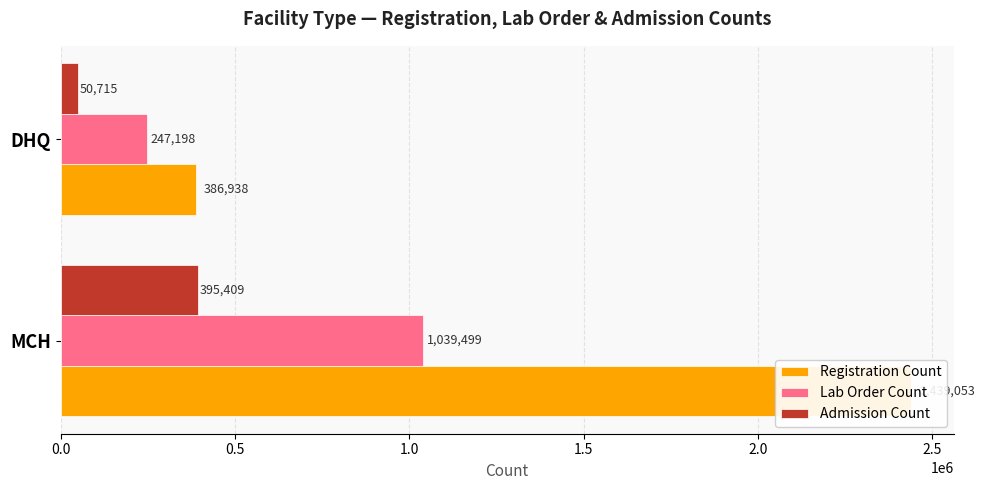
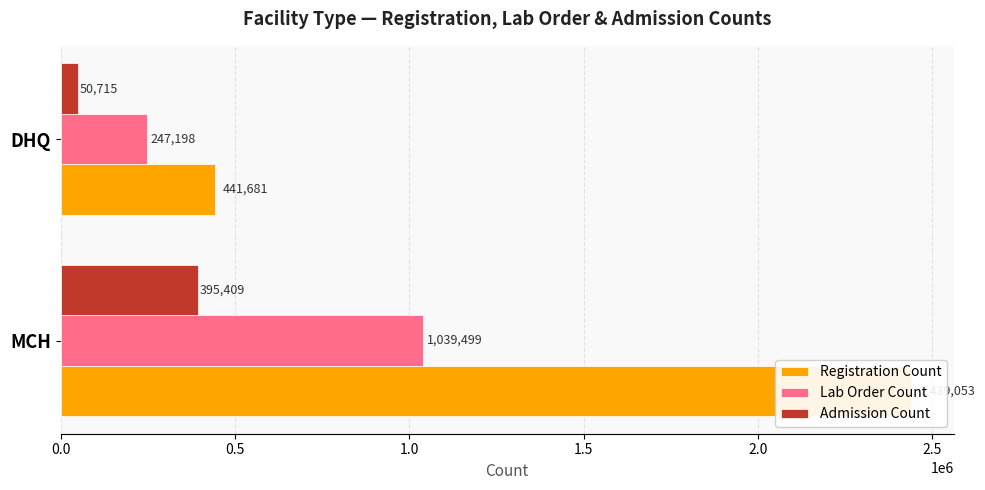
  {
    "Registration Count": {
-     "DHQ": "386,938"
+     "DHQ": "441,681"
    },
    "Lab Order Count": {
      "DHQ": "247,198",
      "MCH": "1,039,499"
    },
    "Admission Count": {
      "DHQ": "50,715",
      "MCH": "395,409"
    }
  }
